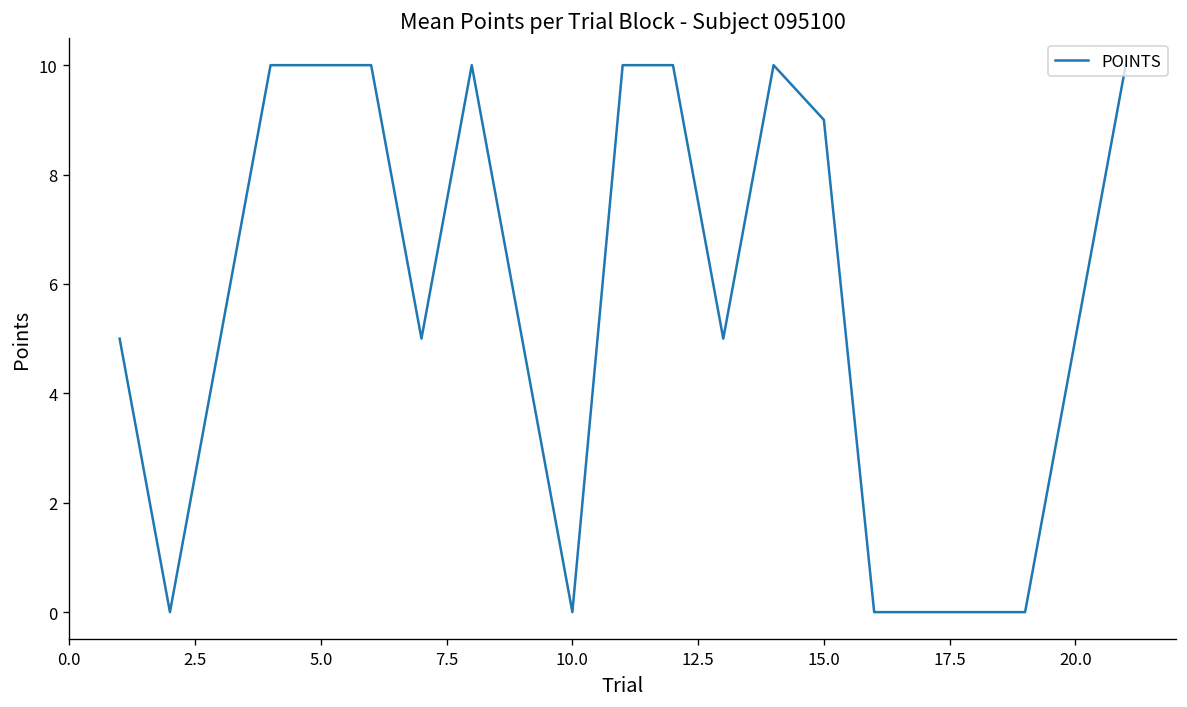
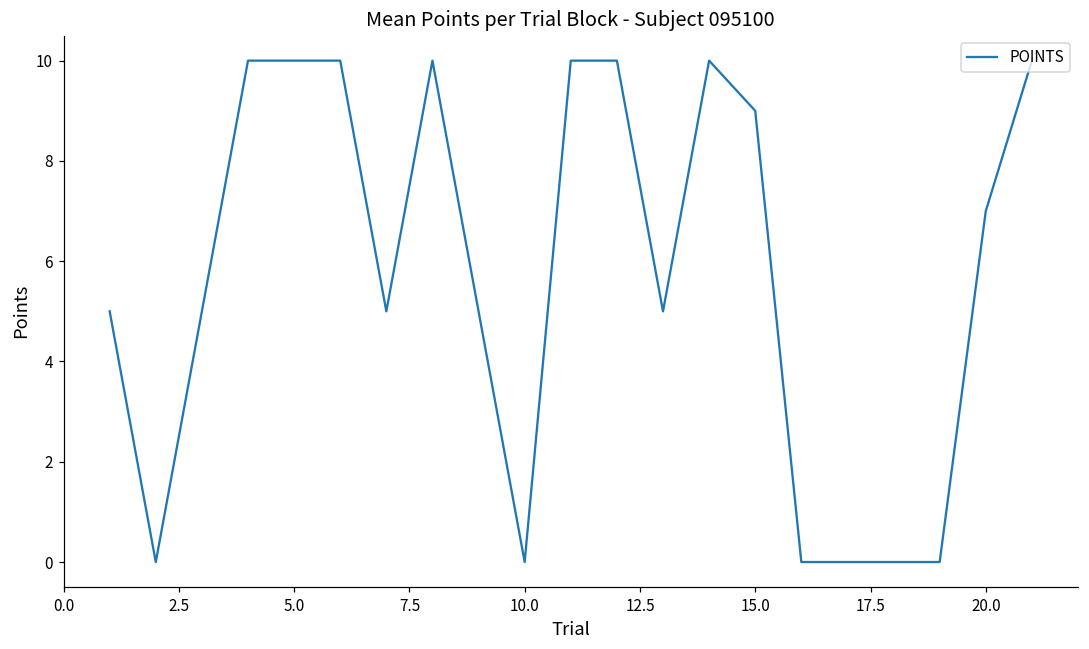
  {
    "5.0": 10,
    "10.0": 0,
    "15.0": 9,
-   "20.0": 5
+   "20.0": 7
  }
